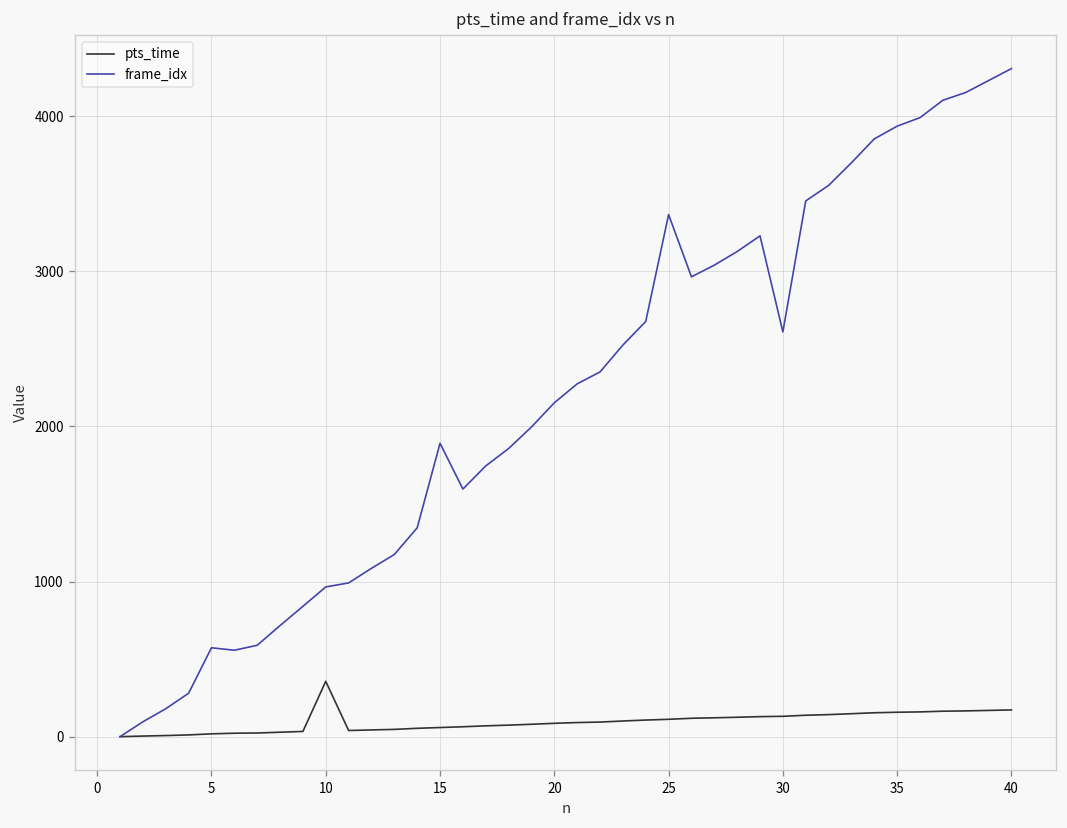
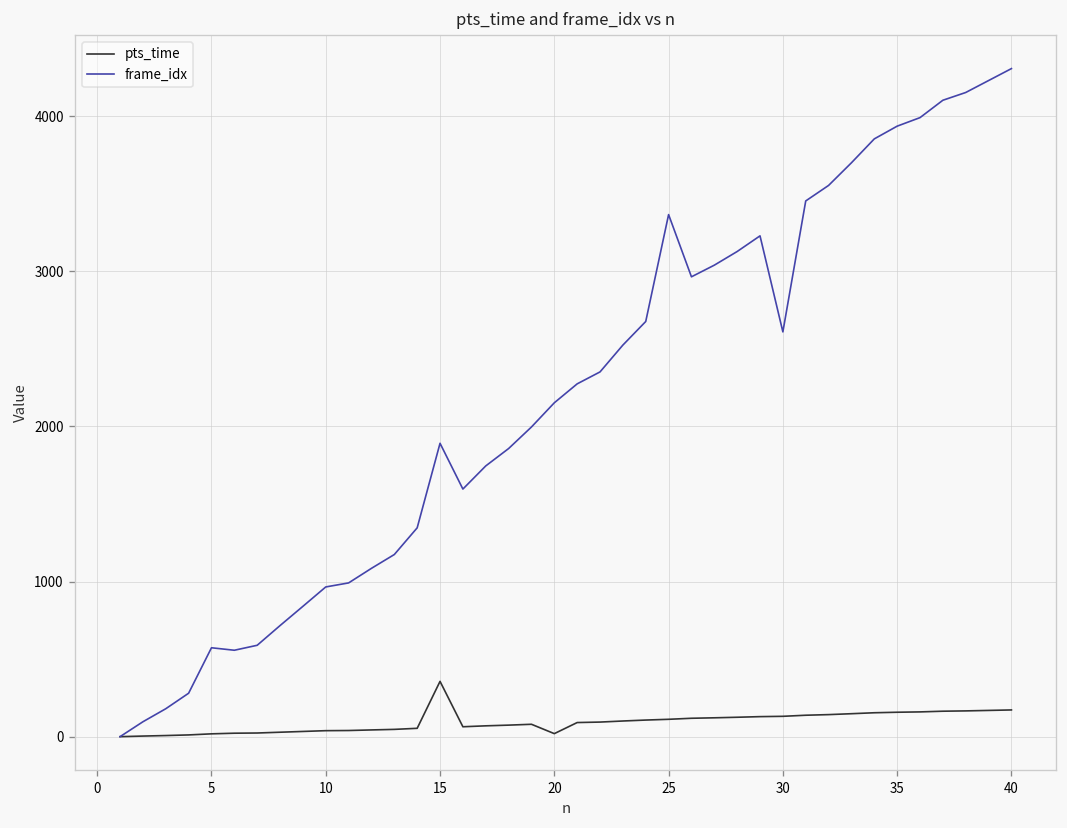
  {
    "pts_time": {
      "5": 20,
-     "10": 360,
-     "15": 60,
-     "20": 90,
+     "10": 40,
+     "15": 360,
+     "20": 20,
      "25": 110,
      "30": 130,
      "35": 160,
      "40": 170
    },
    "frame_idx": {
      "5": 570,
      "10": 970,
      "15": 1890,
      "20": 2150,
      "25": 3370,
      "30": 2610,
      "35": 3940,
      "40": 4310
    }
  }
